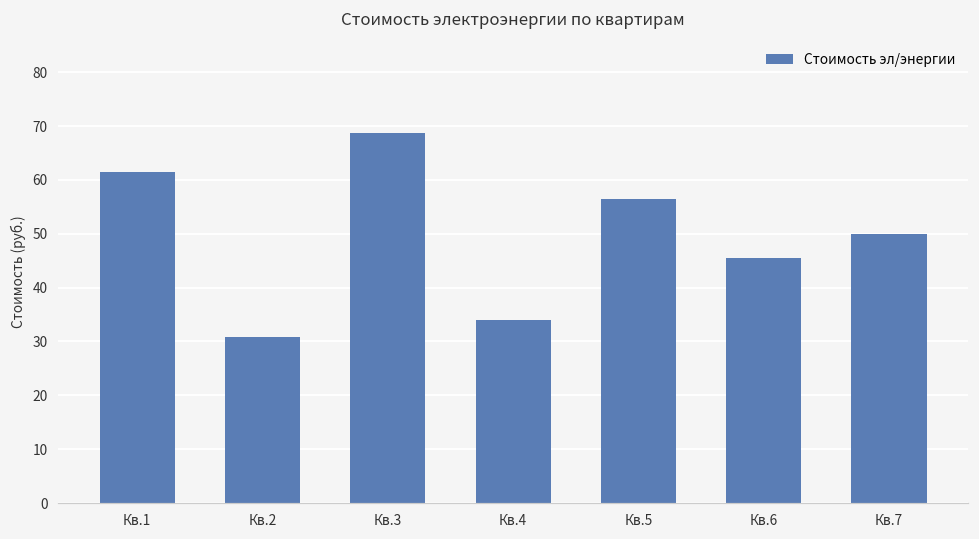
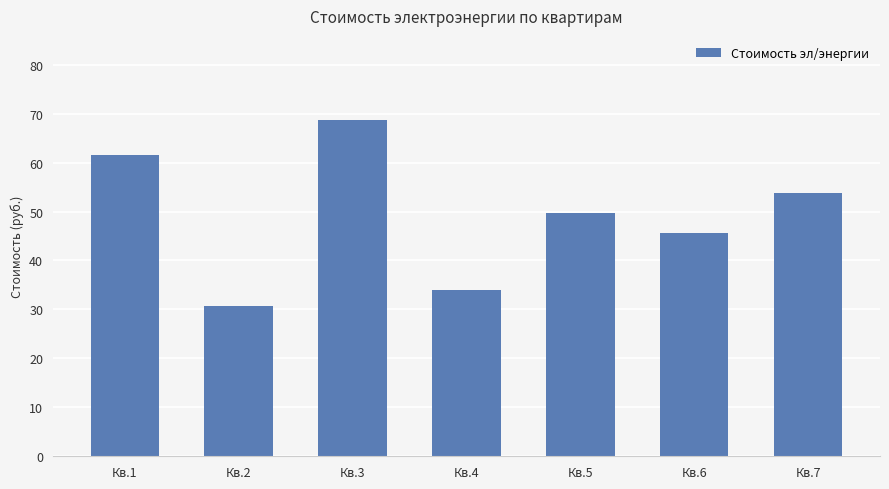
  {
    "Кв.1": 62,
    "Кв.2": 31,
    "Кв.3": 69,
    "Кв.4": 34,
-   "Кв.5": 57,
+   "Кв.5": 50,
    "Кв.6": 46,
-   "Кв.7": 50
+   "Кв.7": 54
  }
